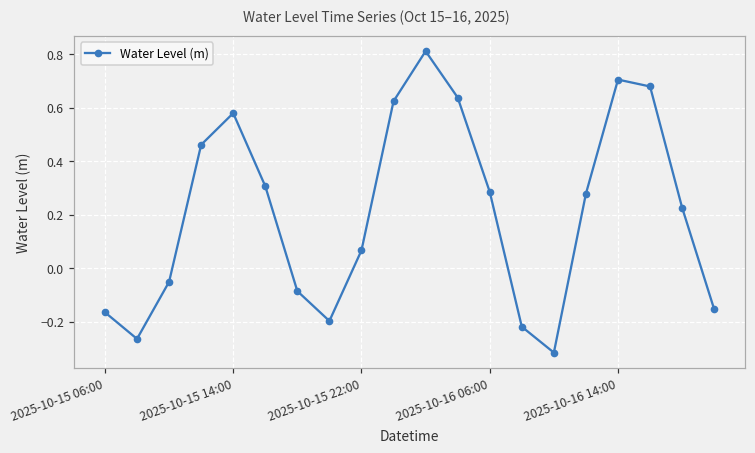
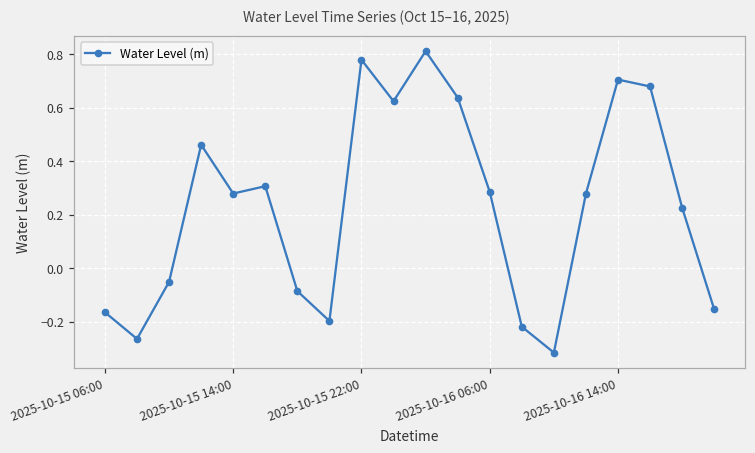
  {
    "2025-10-15 06:00": -0.17,
-   "2025-10-15 14:00": 0.58,
-   "2025-10-15 22:00": 0.07,
+   "2025-10-15 14:00": 0.28,
+   "2025-10-15 22:00": 0.78,
    "2025-10-16 06:00": 0.28,
    "2025-10-16 14:00": 0.70
  }
